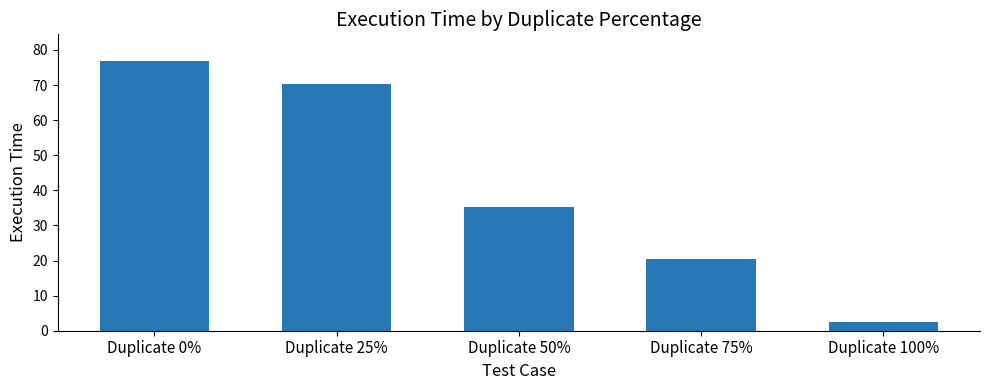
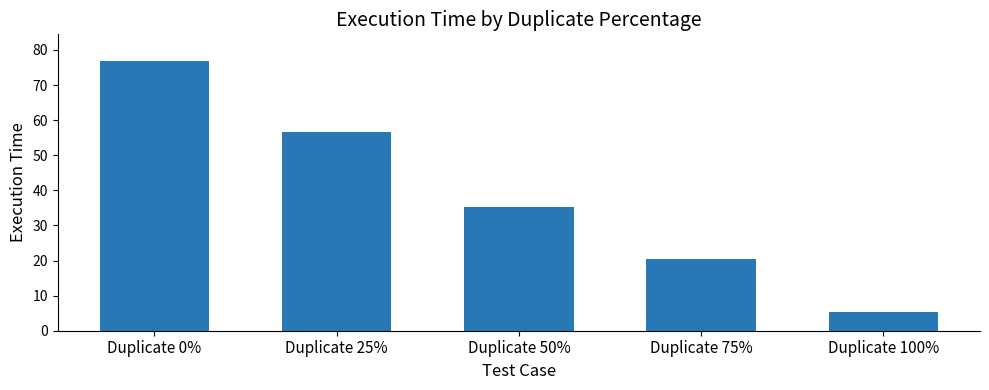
  {
    "Duplicate 0%": 77,
-   "Duplicate 25%": 70,
+   "Duplicate 25%": 57,
    "Duplicate 50%": 35,
    "Duplicate 75%": 20,
-   "Duplicate 100%": 2
+   "Duplicate 100%": 5
  }
